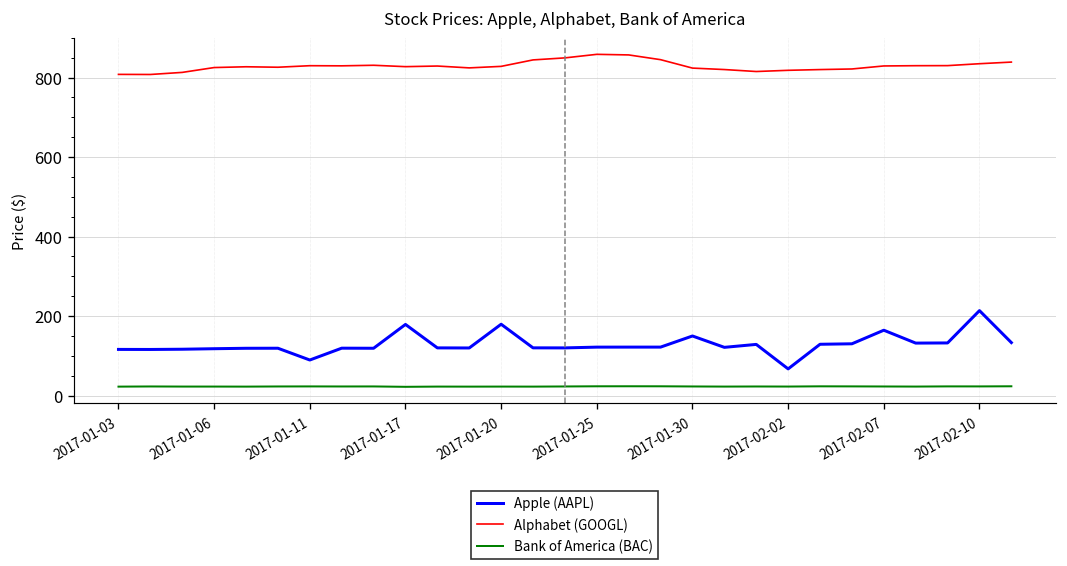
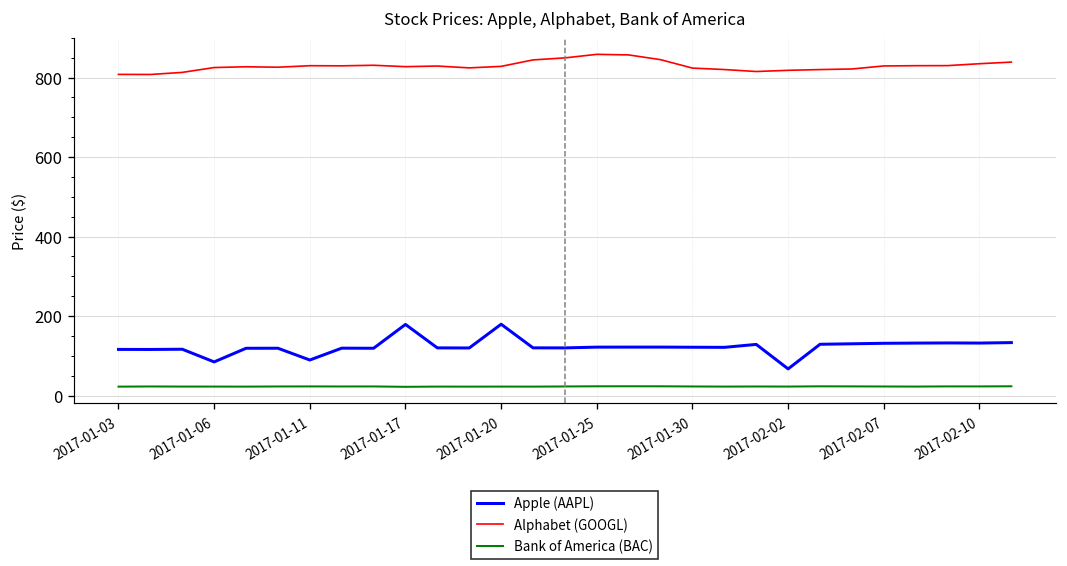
  {
    "Apple (AAPL)": {
      "2017-01-03": 120,
-     "2017-01-06": 120,
+     "2017-01-06": 80,
      "2017-01-11": 90,
      "2017-01-17": 180,
      "2017-01-20": 180,
      "2017-01-25": 120,
-     "2017-01-30": 150,
+     "2017-01-30": 120,
      "2017-02-02": 70,
-     "2017-02-07": 160,
-     "2017-02-10": 210
+     "2017-02-07": 130,
+     "2017-02-10": 130
    },
    "Alphabet (GOOGL)": {
      "2017-01-03": 810,
      "2017-01-06": 830,
      "2017-01-11": 830,
      "2017-01-17": 830,
      "2017-01-20": 830,
      "2017-01-25": 860,
      "2017-01-30": 820,
      "2017-02-02": 820,
      "2017-02-07": 830,
      "2017-02-10": 830
    },
    "Bank of America (BAC)": {
      "2017-01-03": 20,
      "2017-01-06": 20,
      "2017-01-11": 20,
      "2017-01-17": 20,
      "2017-01-20": 20,
      "2017-01-25": 20,
      "2017-01-30": 20,
      "2017-02-02": 20,
      "2017-02-07": 20,
      "2017-02-10": 20
    }
  }
